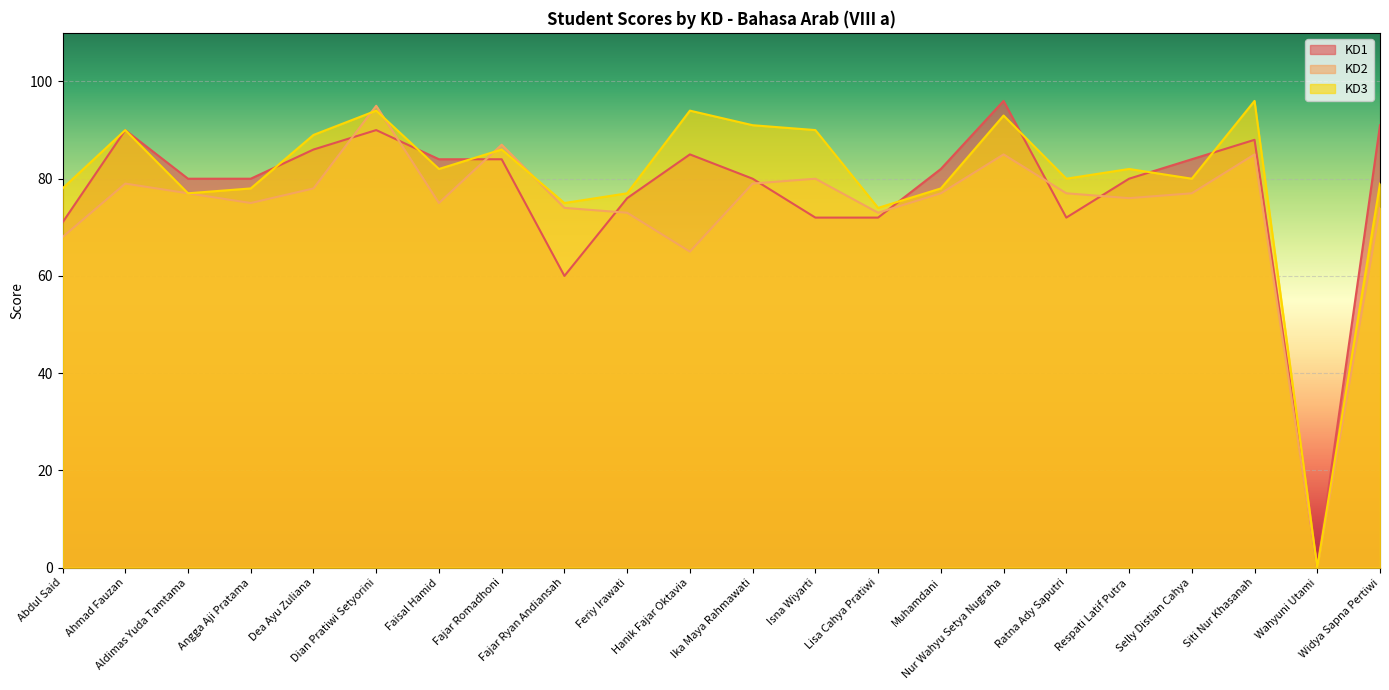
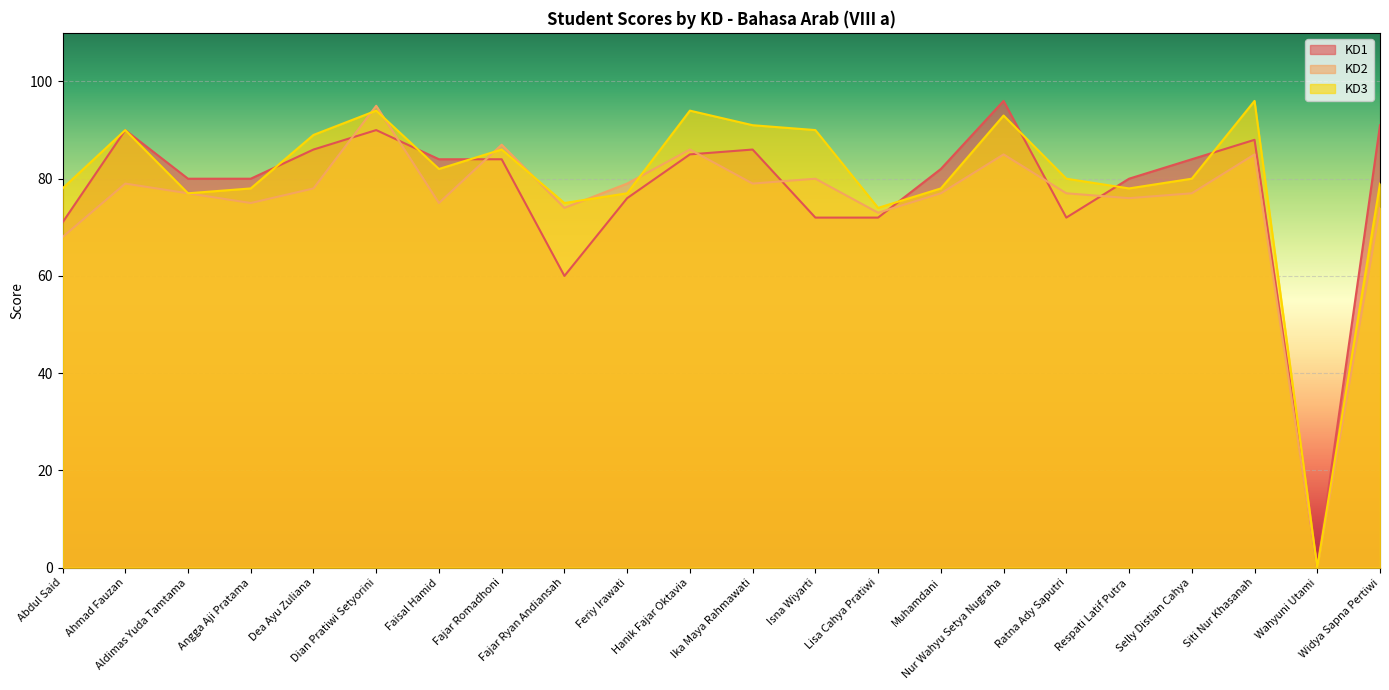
  {
    "KD1": {
      "Abdul Said": 71,
      "Aldimas Yuda Tamtama": 80,
      "Angga Aji Pratama": 80,
      "Dea Ayu Zuliana": 86,
      "Dian Pratiwi Setyorini": 90,
      "Faisal Hamid": 84,
      "Fajar Romadhoni": 84,
      "Fajar Ryan Andiansah": 60,
      "Feriy Irawati": 76,
      "Hanik Fajar Oktavia": 85,
-     "Ika Maya Rahmawati": 80,
+     "Ika Maya Rahmawati": 86,
      "Isna Wiyarti": 72,
      "Lisa Cahya Pratiwi": 72,
      "Muhamdani": 82,
      "Nur Wahyu Setya Nugraha": 96,
      "Ratna Ady Saputri": 72,
      "Respati Latif Putra": 80,
      "Selly Distian Cahya": 84,
      "Siti Nur Khasanah": 88,
      "Widya Sapna Pertiwi": 91
    },
    "KD2": {
      "Abdul Said": 68,
      "Ahmad Fauzan": 79,
      "Angga Aji Pratama": 75,
      "Dea Ayu Zuliana": 78,
      "Dian Pratiwi Setyorini": 95,
      "Faisal Hamid": 75,
      "Fajar Romadhoni": 87,
      "Fajar Ryan Andiansah": 74,
-     "Feriy Irawati": 73,
-     "Hanik Fajar Oktavia": 65,
+     "Feriy Irawati": 79,
+     "Hanik Fajar Oktavia": 86,
      "Ika Maya Rahmawati": 79,
      "Isna Wiyarti": 80,
      "Lisa Cahya Pratiwi": 73,
      "Muhamdani": 77,
      "Nur Wahyu Setya Nugraha": 85,
      "Ratna Ady Saputri": 77,
      "Respati Latif Putra": 76,
      "Selly Distian Cahya": 77,
      "Siti Nur Khasanah": 85,
      "Widya Sapna Pertiwi": 74
    },
    "KD3": {
      "Abdul Said": 78,
      "Angga Aji Pratama": 78,
      "Dea Ayu Zuliana": 89,
      "Dian Pratiwi Setyorini": 94,
      "Faisal Hamid": 82,
      "Fajar Romadhoni": 86,
      "Fajar Ryan Andiansah": 75,
      "Feriy Irawati": 77,
      "Hanik Fajar Oktavia": 94,
      "Ika Maya Rahmawati": 91,
      "Isna Wiyarti": 90,
      "Lisa Cahya Pratiwi": 74,
      "Muhamdani": 78,
      "Nur Wahyu Setya Nugraha": 93,
      "Ratna Ady Saputri": 80,
-     "Respati Latif Putra": 82,
+     "Respati Latif Putra": 78,
      "Selly Distian Cahya": 80,
      "Siti Nur Khasanah": 96,
      "Widya Sapna Pertiwi": 79
    }
  }
